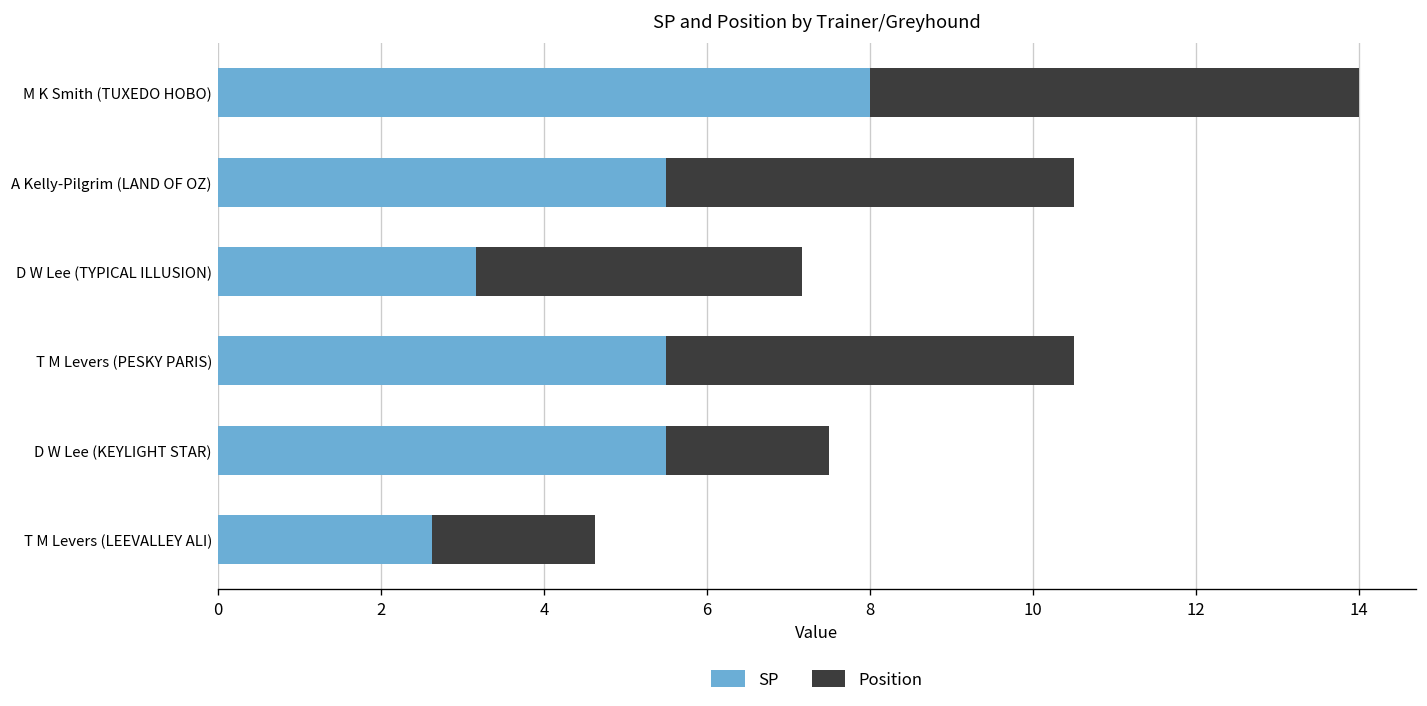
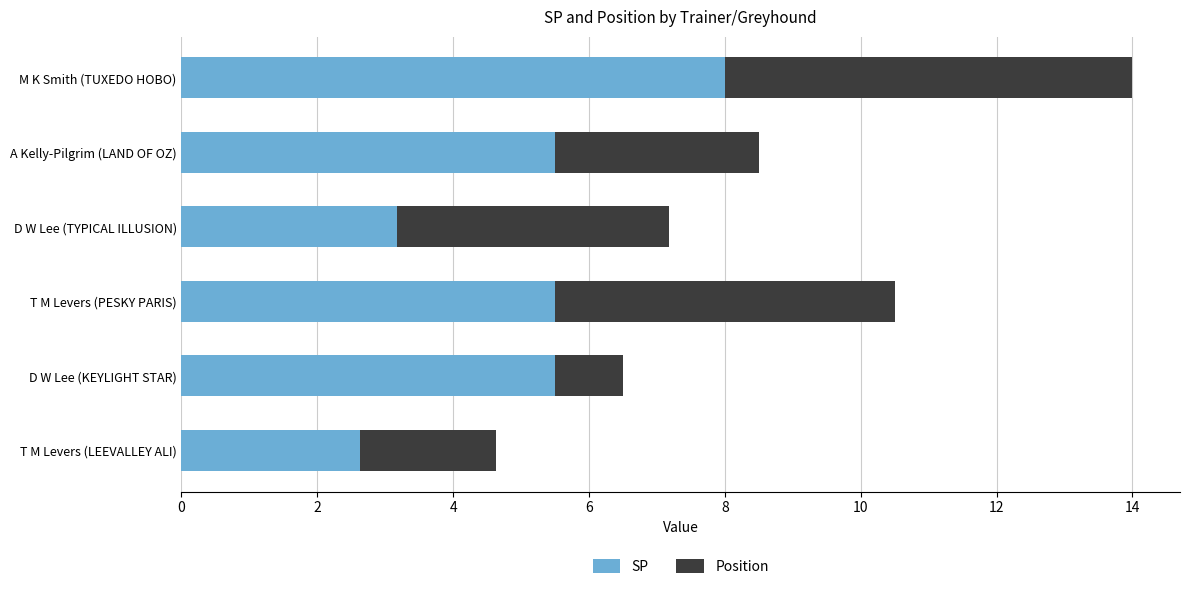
  {
    "SP": {
      "M K Smith (TUXEDO HOBO)": 8,
      "A Kelly-Pilgrim (LAND OF OZ)": 5.5,
      "D W Lee (TYPICAL ILLUSION)": 3.2,
      "T M Levers (PESKY PARIS)": 5.5,
      "D W Lee (KEYLIGHT STAR)": 5.5,
      "T M Levers (LEEVALLEY ALI)": 2.6
    },
    "Position": {
      "M K Smith (TUXEDO HOBO)": 6,
-     "A Kelly-Pilgrim (LAND OF OZ)": 5,
+     "A Kelly-Pilgrim (LAND OF OZ)": 3,
      "D W Lee (TYPICAL ILLUSION)": 4,
      "T M Levers (PESKY PARIS)": 5,
-     "D W Lee (KEYLIGHT STAR)": 2,
+     "D W Lee (KEYLIGHT STAR)": 1,
      "T M Levers (LEEVALLEY ALI)": 2
    }
  }
